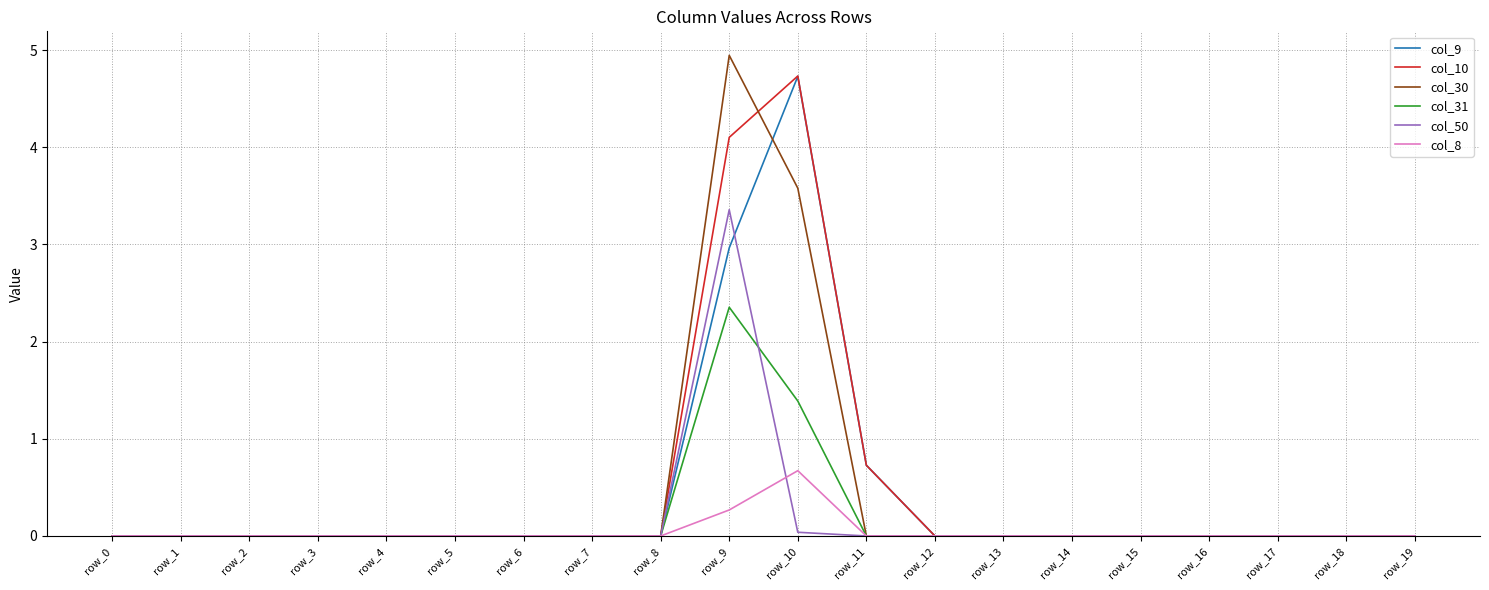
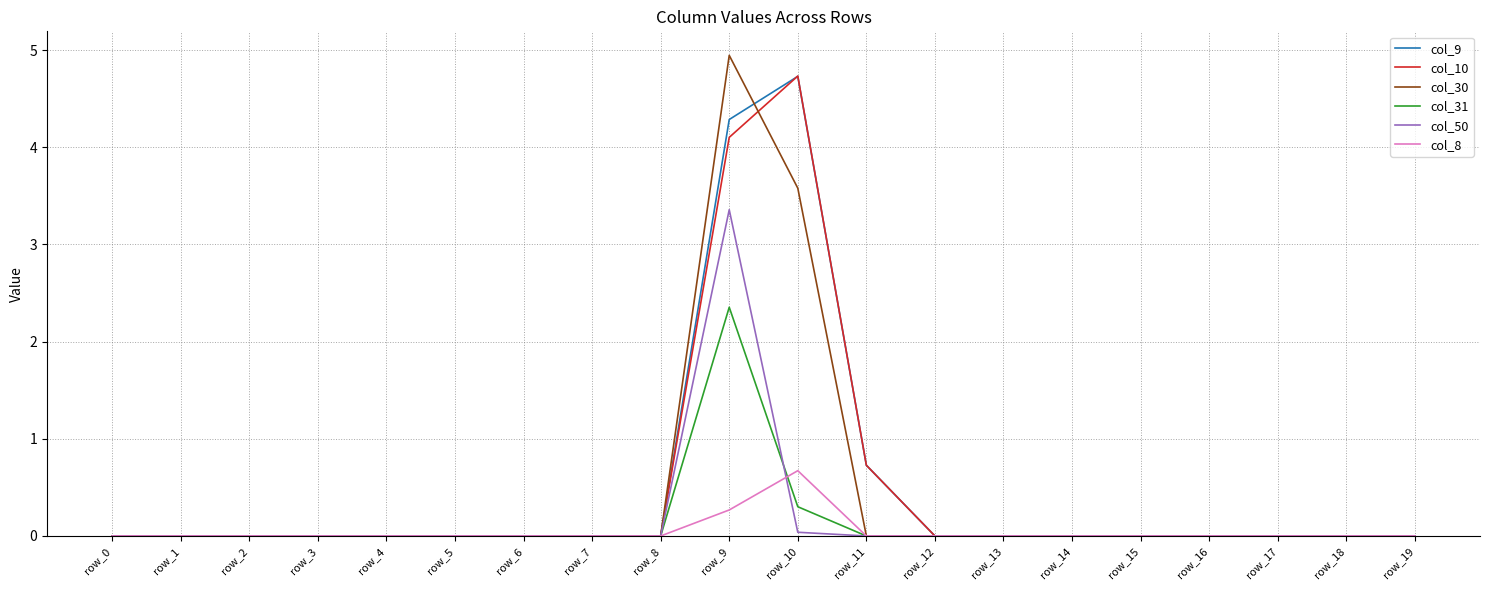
  {
    "col_9": {
-     "row_9": 3.0
+     "row_9": 4.3
    },
    "col_10": {
      "row_9": 4.1
    },
    "col_30": {
      "row_9": 4.9,
      "row_10": 3.6
    },
    "col_31": {
      "row_9": 2.4,
-     "row_10": 1.4
+     "row_10": 0.3
    },
    "col_50": {
      "row_9": 3.4,
      "row_10": 0.0
    },
    "col_8": {
      "row_9": 0.3,
      "row_10": 0.7
    }
  }
